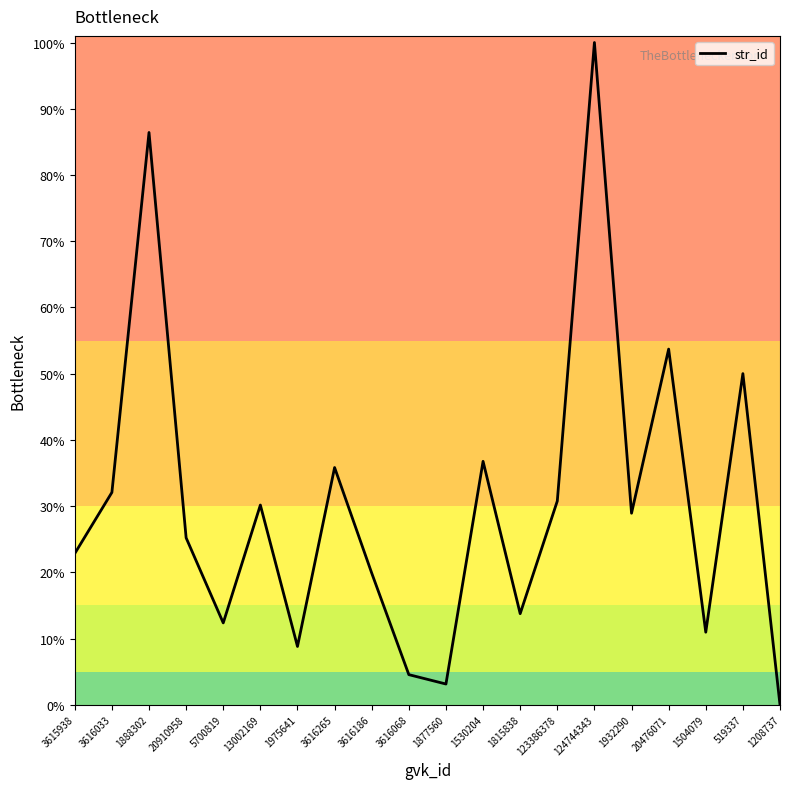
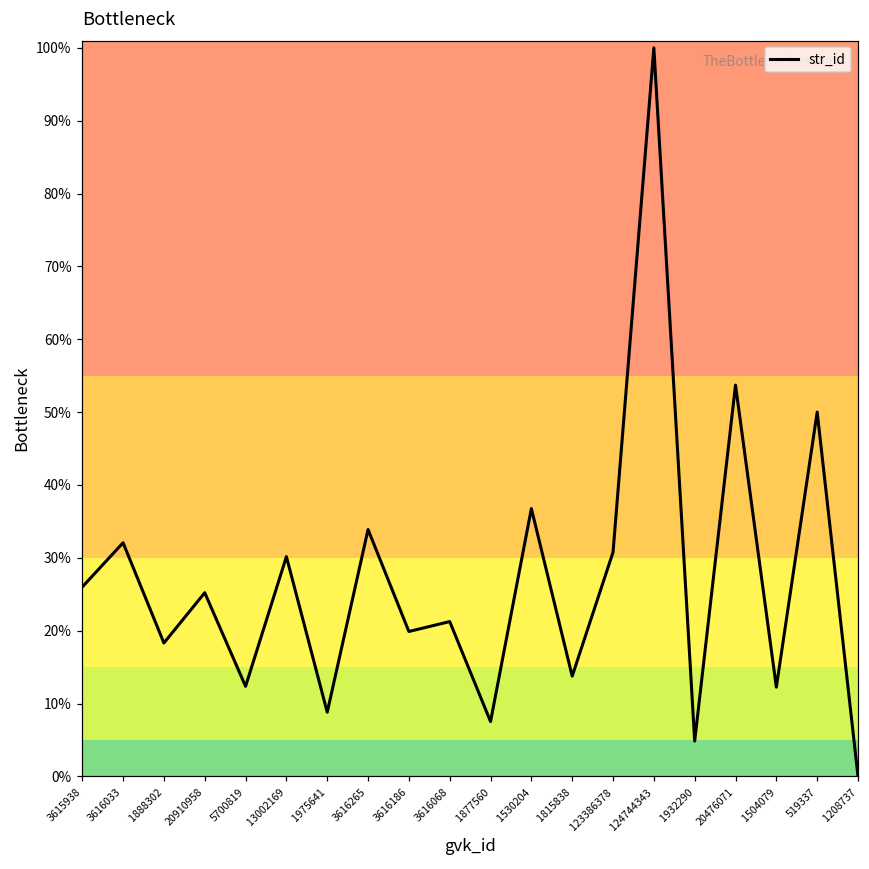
  {
-   "3615938": "23%",
+   "3615938": "26%",
    "3616033": "32%",
-   "1888302": "86%",
+   "1888302": "18%",
    "20910958": "25%",
    "5700819": "12%",
    "13002169": "30%",
    "1975641": "9%",
-   "3616265": "36%",
+   "3616265": "34%",
    "3616186": "20%",
-   "3616068": "5%",
-   "1877560": "3%",
+   "3616068": "21%",
+   "1877560": "8%",
    "1530204": "37%",
    "1815838": "14%",
    "123386378": "31%",
    "124744343": "100%",
-   "1932290": "29%",
+   "1932290": "5%",
    "20476071": "54%",
-   "1504079": "11%",
+   "1504079": "12%",
    "519337": "50%",
    "1208737": "0%"
  }
